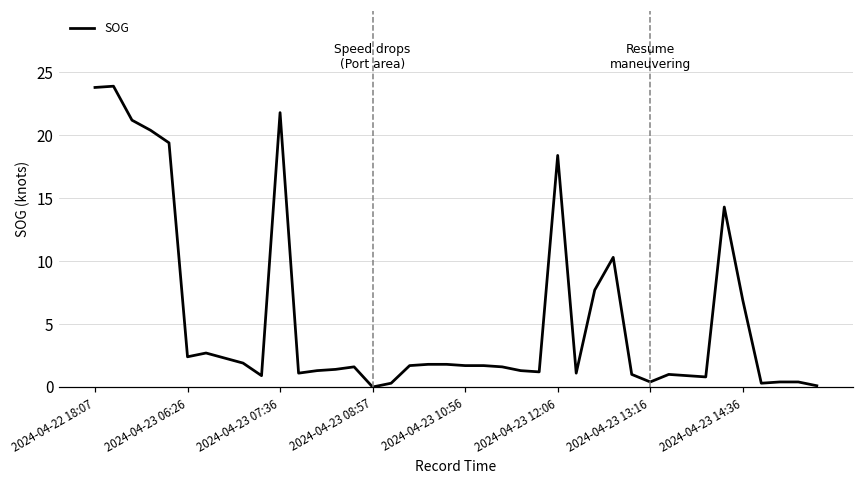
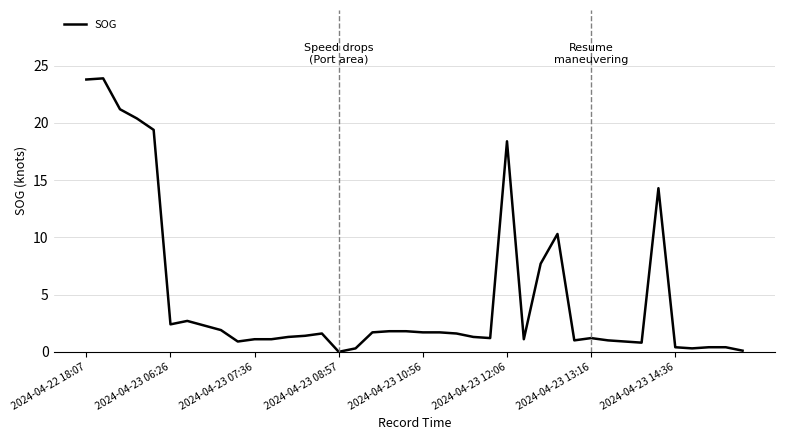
  {
    "2024-04-22 18:07": 23.8,
    "2024-04-23 06:26": 2.4,
-   "2024-04-23 07:36": 21.8,
+   "2024-04-23 07:36": 1.1,
    "2024-04-23 08:57": 0.0,
    "2024-04-23 10:56": 1.7,
    "2024-04-23 12:06": 18.4,
-   "2024-04-23 13:16": 0.4,
-   "2024-04-23 14:36": 6.9
+   "2024-04-23 13:16": 1.2,
+   "2024-04-23 14:36": 0.4
  }
